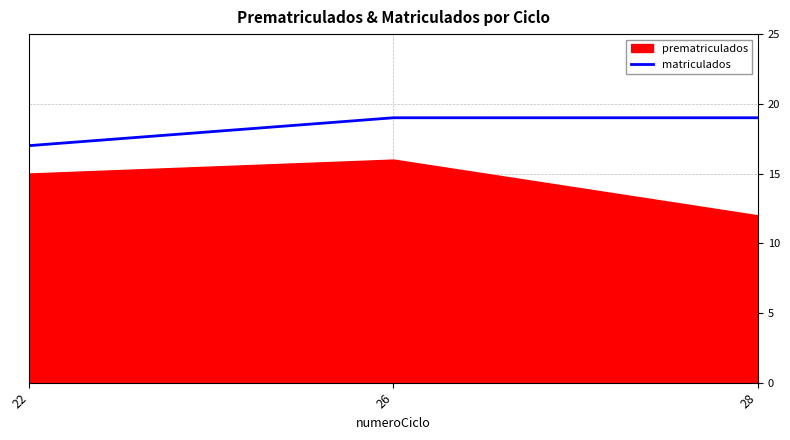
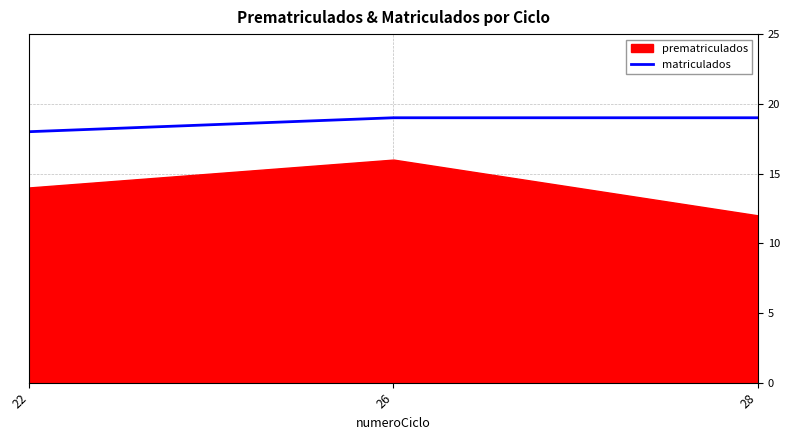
  {
    "matriculados": {
-     "22": 17,
+     "22": 18,
      "26": 19,
      "28": 19
    },
    "prematriculados": {
-     "22": 15,
+     "22": 14,
      "26": 16,
      "28": 12
    }
  }
